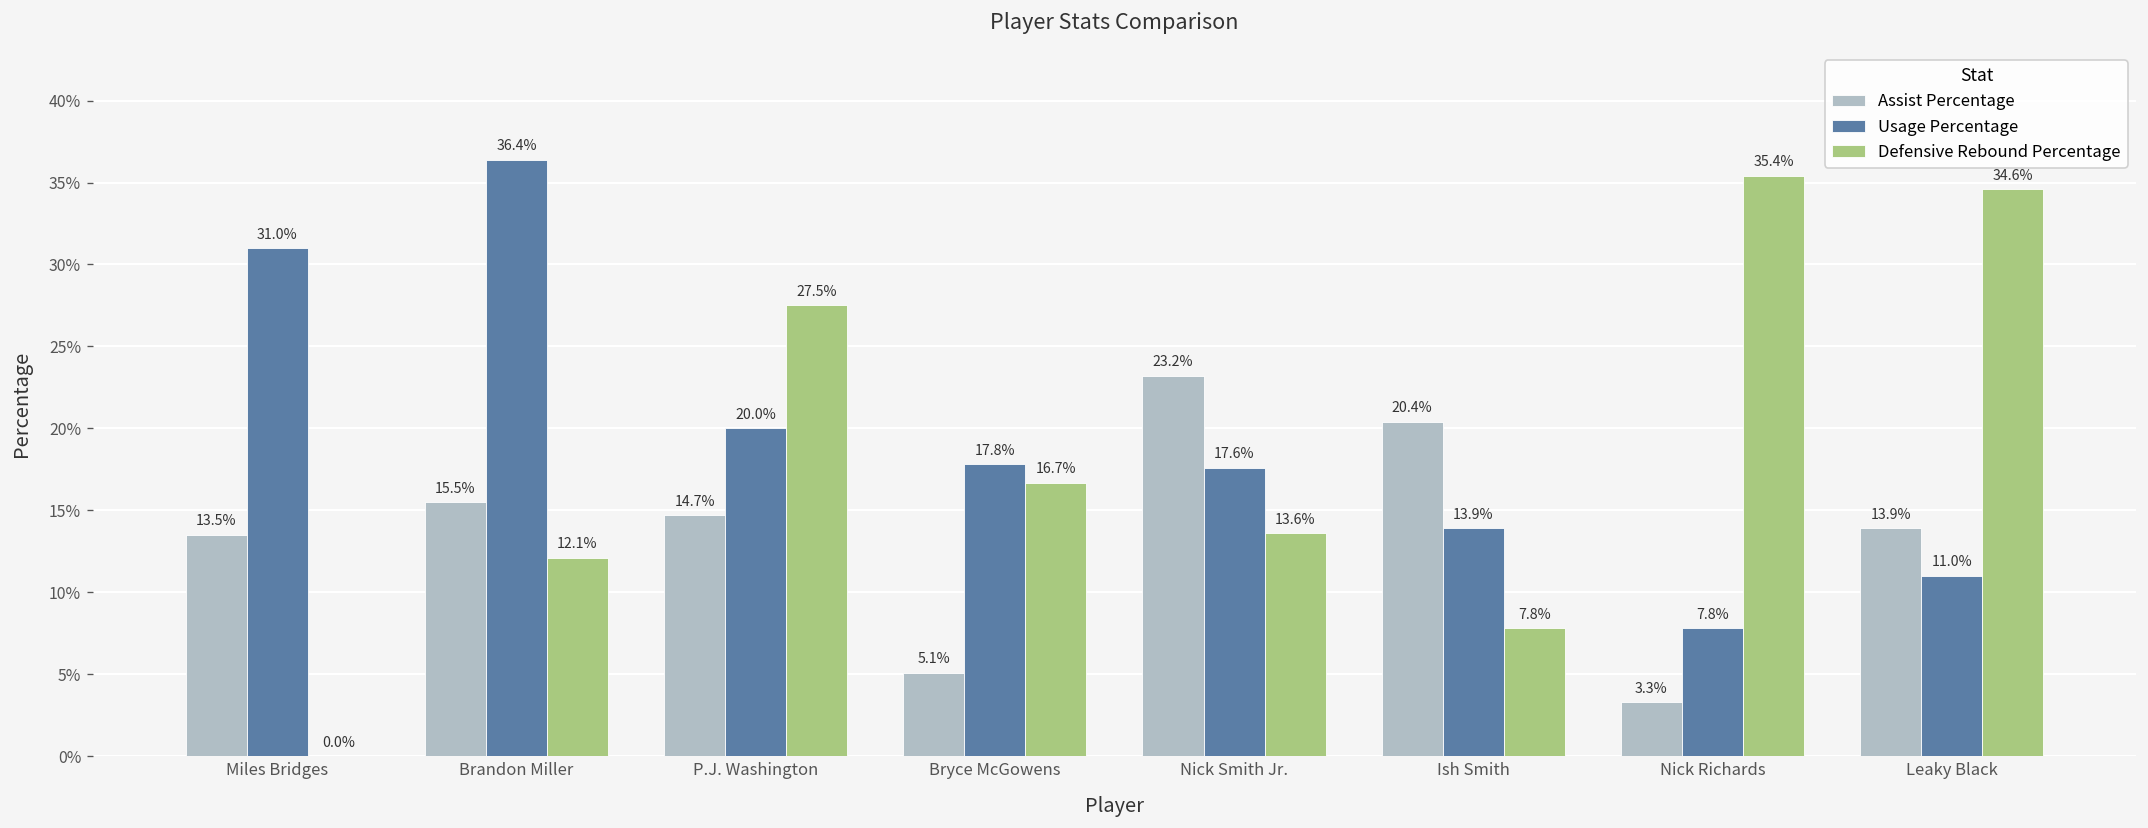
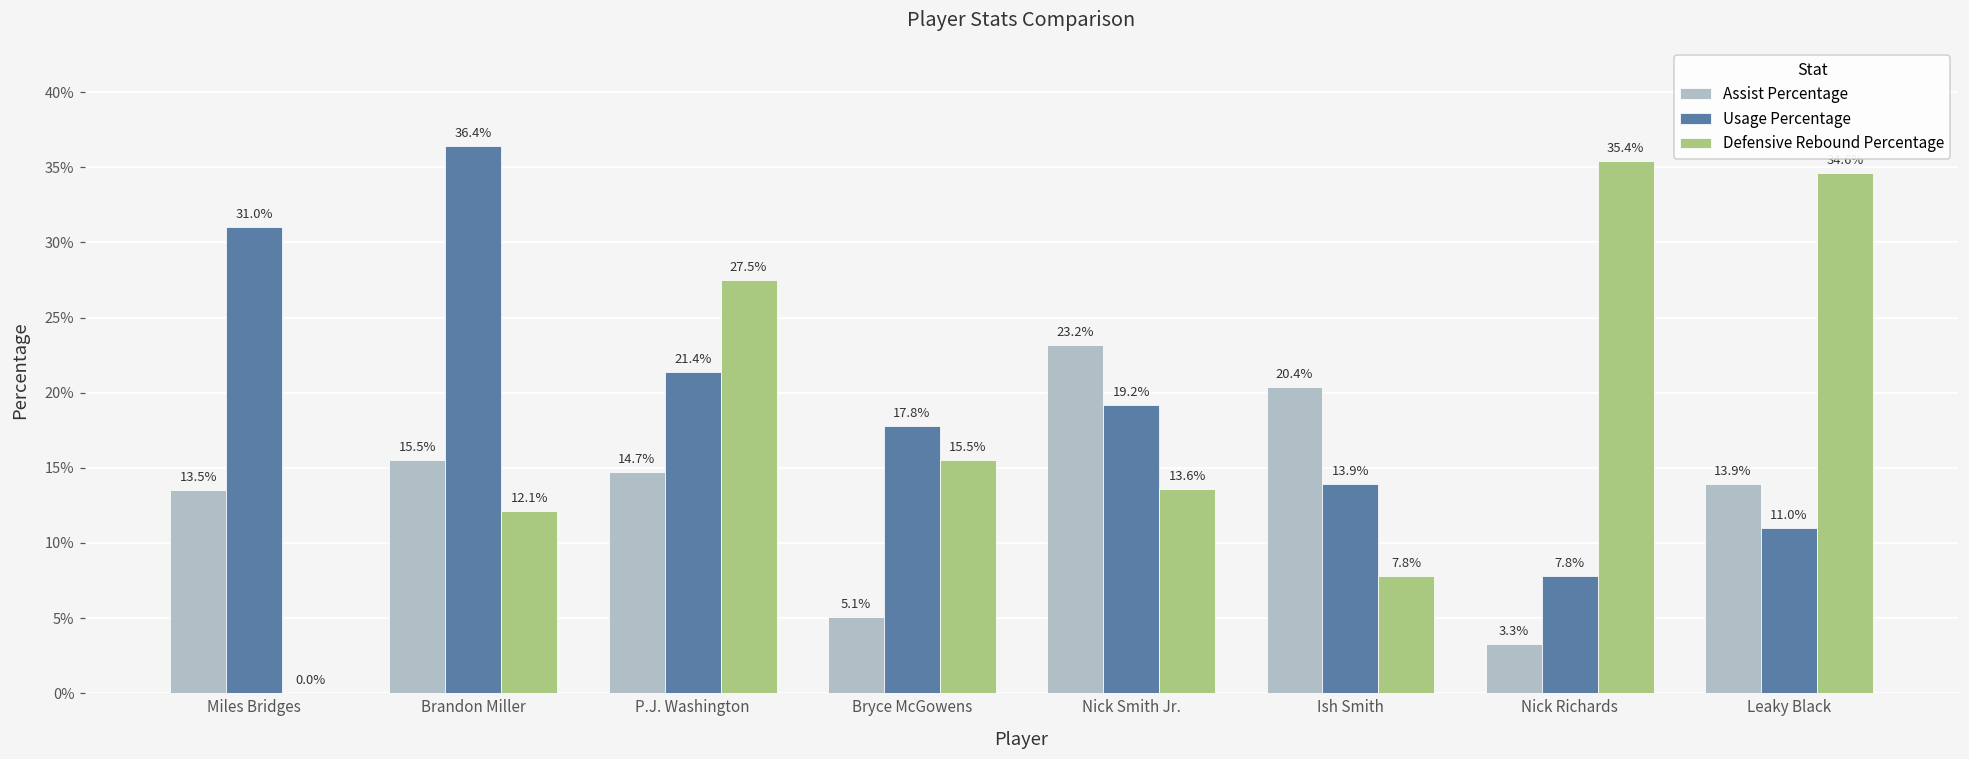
  {
    "Assist Percentage": {
      "Miles Bridges": "13.5%",
      "Brandon Miller": "15.5%",
      "P.J. Washington": "14.7%",
      "Bryce McGowens": "5.1%",
      "Nick Smith Jr.": "23.2%",
      "Ish Smith": "20.4%",
      "Nick Richards": "3.3%",
      "Leaky Black": "13.9%"
    },
    "Usage Percentage": {
      "Miles Bridges": "31.0%",
      "Brandon Miller": "36.4%",
-     "P.J. Washington": "20.0%",
+     "P.J. Washington": "21.4%",
      "Bryce McGowens": "17.8%",
-     "Nick Smith Jr.": "17.6%",
+     "Nick Smith Jr.": "19.2%",
      "Ish Smith": "13.9%",
      "Nick Richards": "7.8%",
      "Leaky Black": "11.0%"
    },
    "Defensive Rebound Percentage": {
      "Miles Bridges": "0.0%",
      "Brandon Miller": "12.1%",
      "P.J. Washington": "27.5%",
-     "Bryce McGowens": "16.7%",
+     "Bryce McGowens": "15.5%",
      "Nick Smith Jr.": "13.6%",
      "Ish Smith": "7.8%",
      "Nick Richards": "35.4%",
      "Leaky Black": "34.6%"
    }
  }
